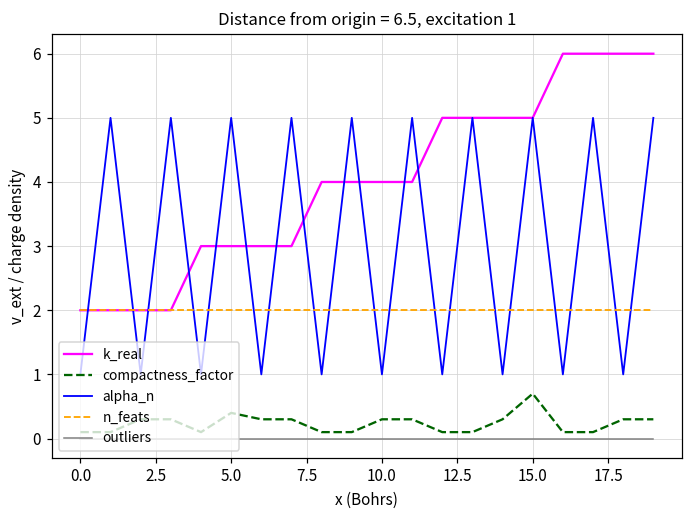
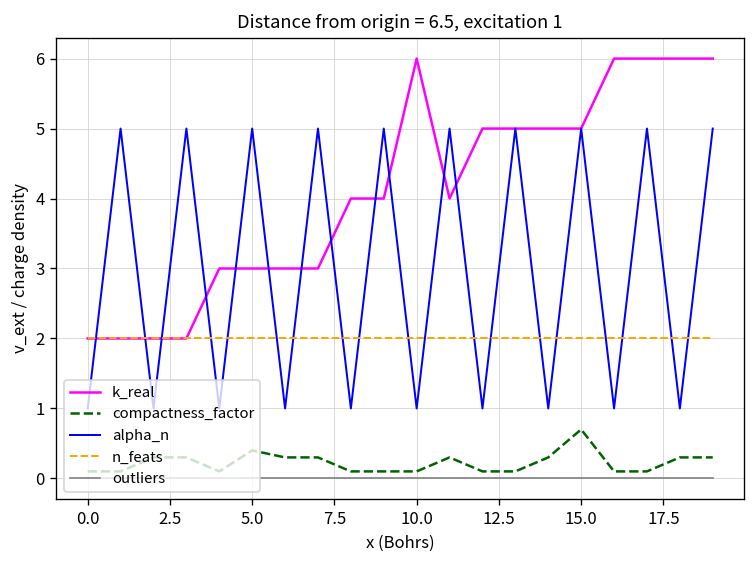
  {
    "k_real": {
      "5.0": 3,
-     "10.0": 4
+     "10.0": 6
    },
    "compactness_factor": {
-     "10.0": 0.3,
+     "10.0": 0.1,
      "15.0": 0.7
    },
    "alpha_n": {
      "5.0": 5.0,
      "10.0": 1.0
    },
    "n_feats": {
      "5.0": 2.0,
      "10.0": 2.0,
      "15.0": 2.0
    },
    "outliers": {
      "10.0": 0.0,
      "15.0": 0.0
    }
  }
